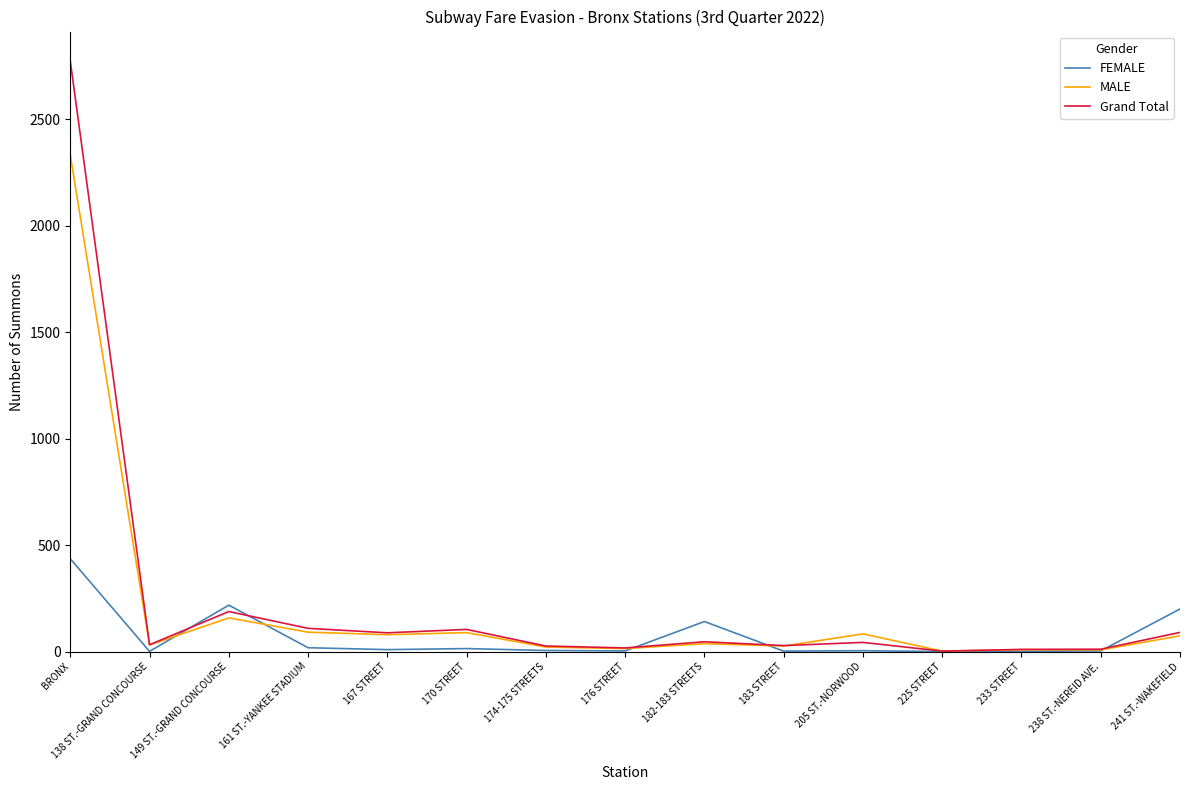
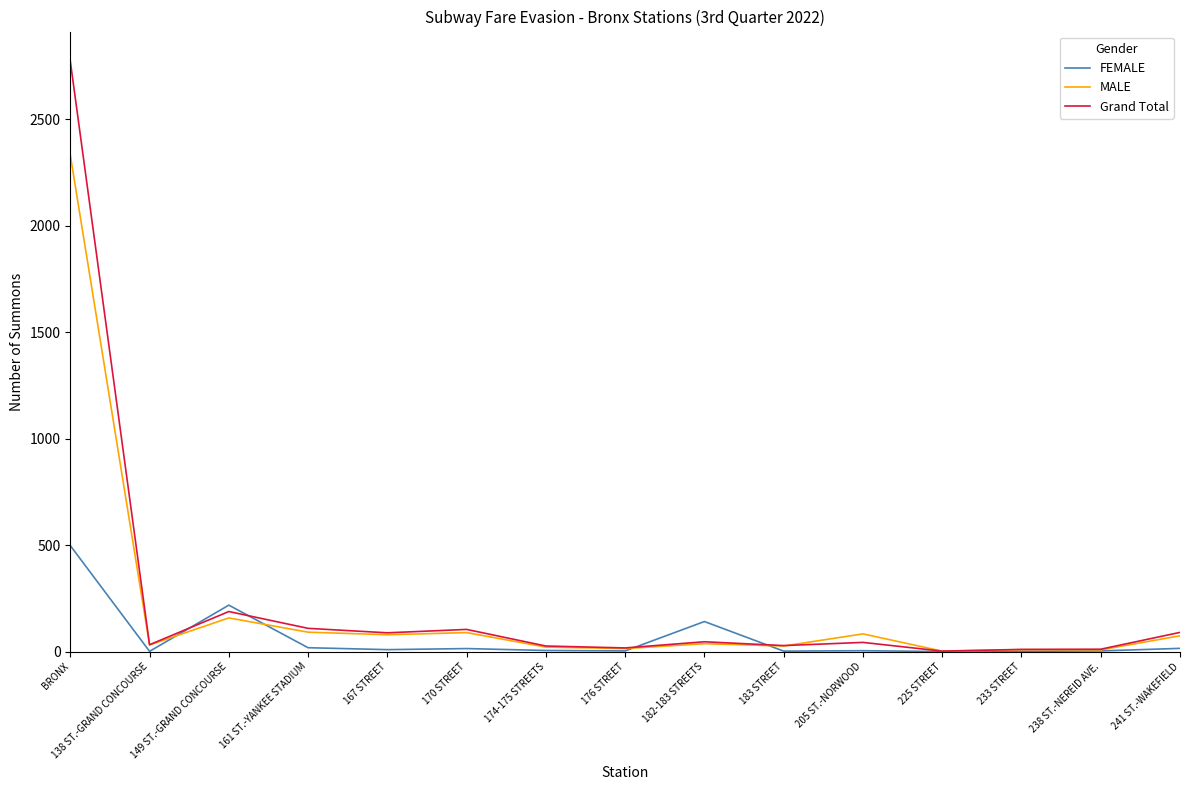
  {
    "FEMALE": {
-     "BRONX": 440,
+     "BRONX": 500,
      "138 ST.-GRAND CONCOURSE": 0,
      "149 ST.-GRAND CONCOURSE": 220,
      "161 ST.-YANKEE STADIUM": 20,
      "167 STREET": 10,
      "170 STREET": 10,
      "174-175 STREETS": 10,
      "182-183 STREETS": 140,
      "183 STREET": 0,
      "205 ST.-NORWOOD": 0,
-     "241 ST.-WAKEFIELD": 200
+     "241 ST.-WAKEFIELD": 20
    },
    "MALE": {
      "BRONX": 2330,
      "149 ST.-GRAND CONCOURSE": 160,
      "161 ST.-YANKEE STADIUM": 90,
      "170 STREET": 90,
      "205 ST.-NORWOOD": 80,
      "241 ST.-WAKEFIELD": 70
    },
    "Grand Total": {
      "BRONX": 2770,
      "149 ST.-GRAND CONCOURSE": 190,
      "161 ST.-YANKEE STADIUM": 110,
      "170 STREET": 100,
      "205 ST.-NORWOOD": 40,
      "241 ST.-WAKEFIELD": 90
    }
  }
